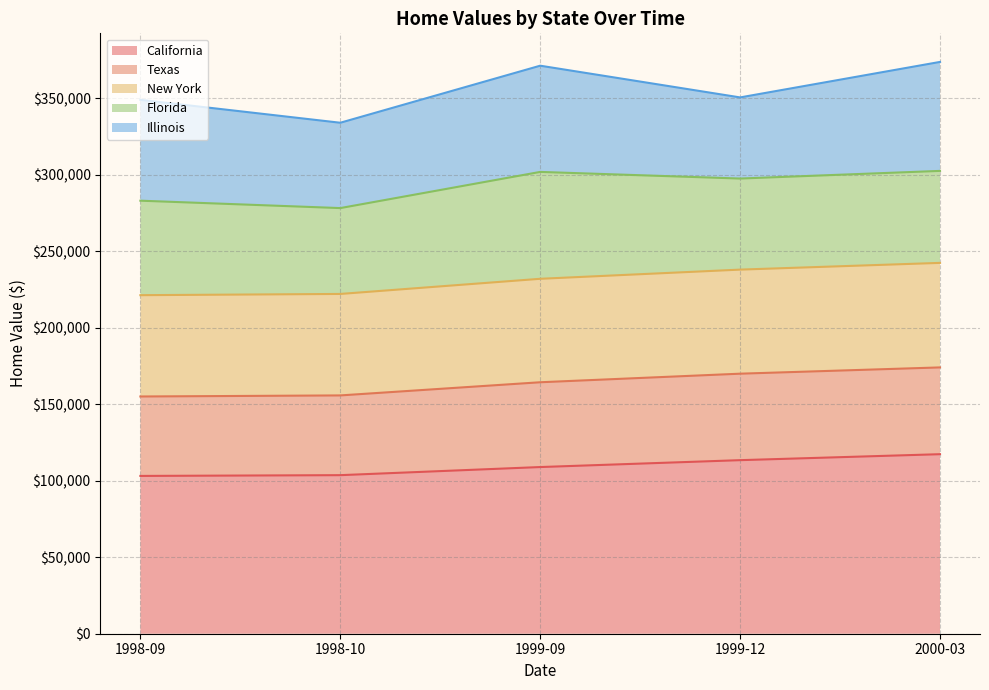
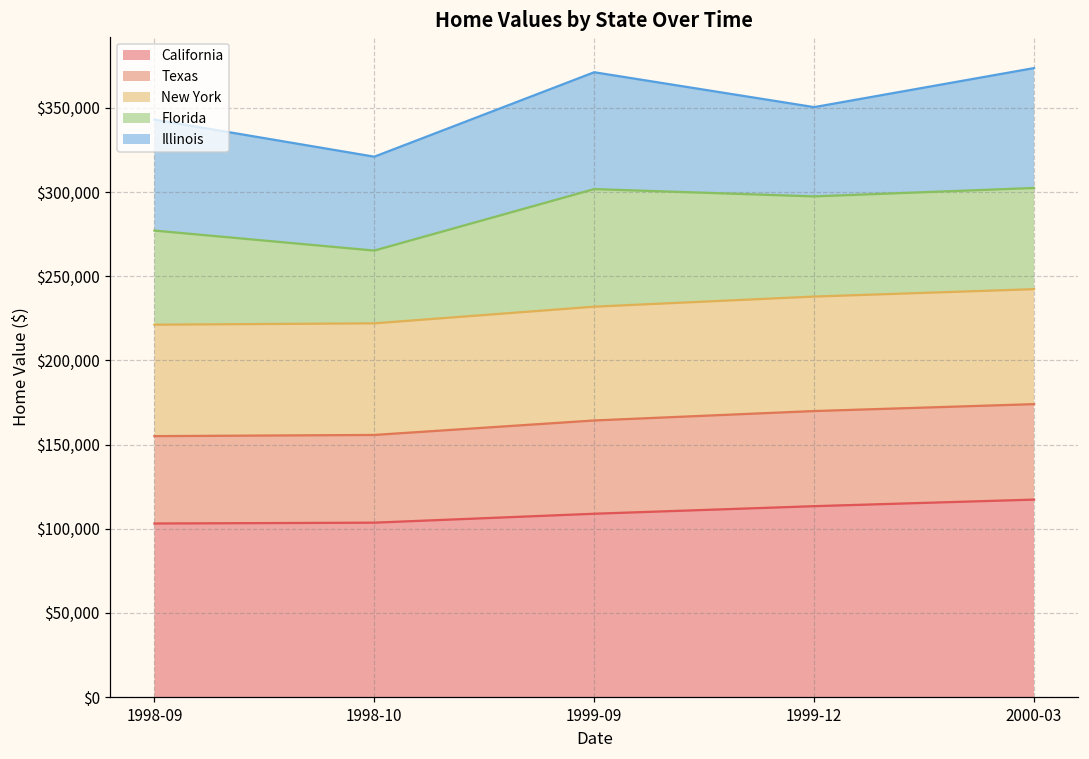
  {
    "Florida": {
-     "1998-09": "$62,000",
-     "1998-10": "$56,000",
+     "1998-09": "$56,000",
+     "1998-10": "$43,000",
      "1999-09": "$70,000",
      "1999-12": "$60,000",
      "2000-03": "$60,000"
    },
    "Illinois": {
      "1998-10": "$56,000",
      "1999-09": "$69,000",
      "1999-12": "$53,000",
      "2000-03": "$71,000"
    }
  }
